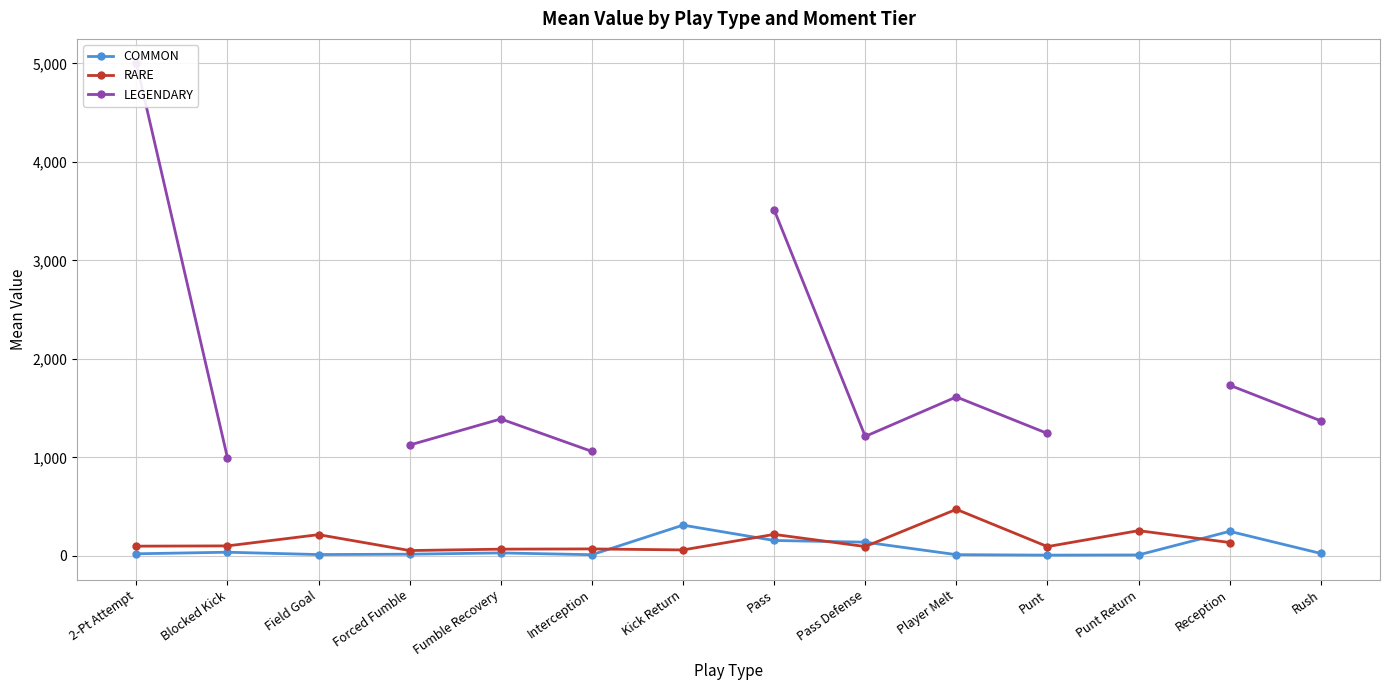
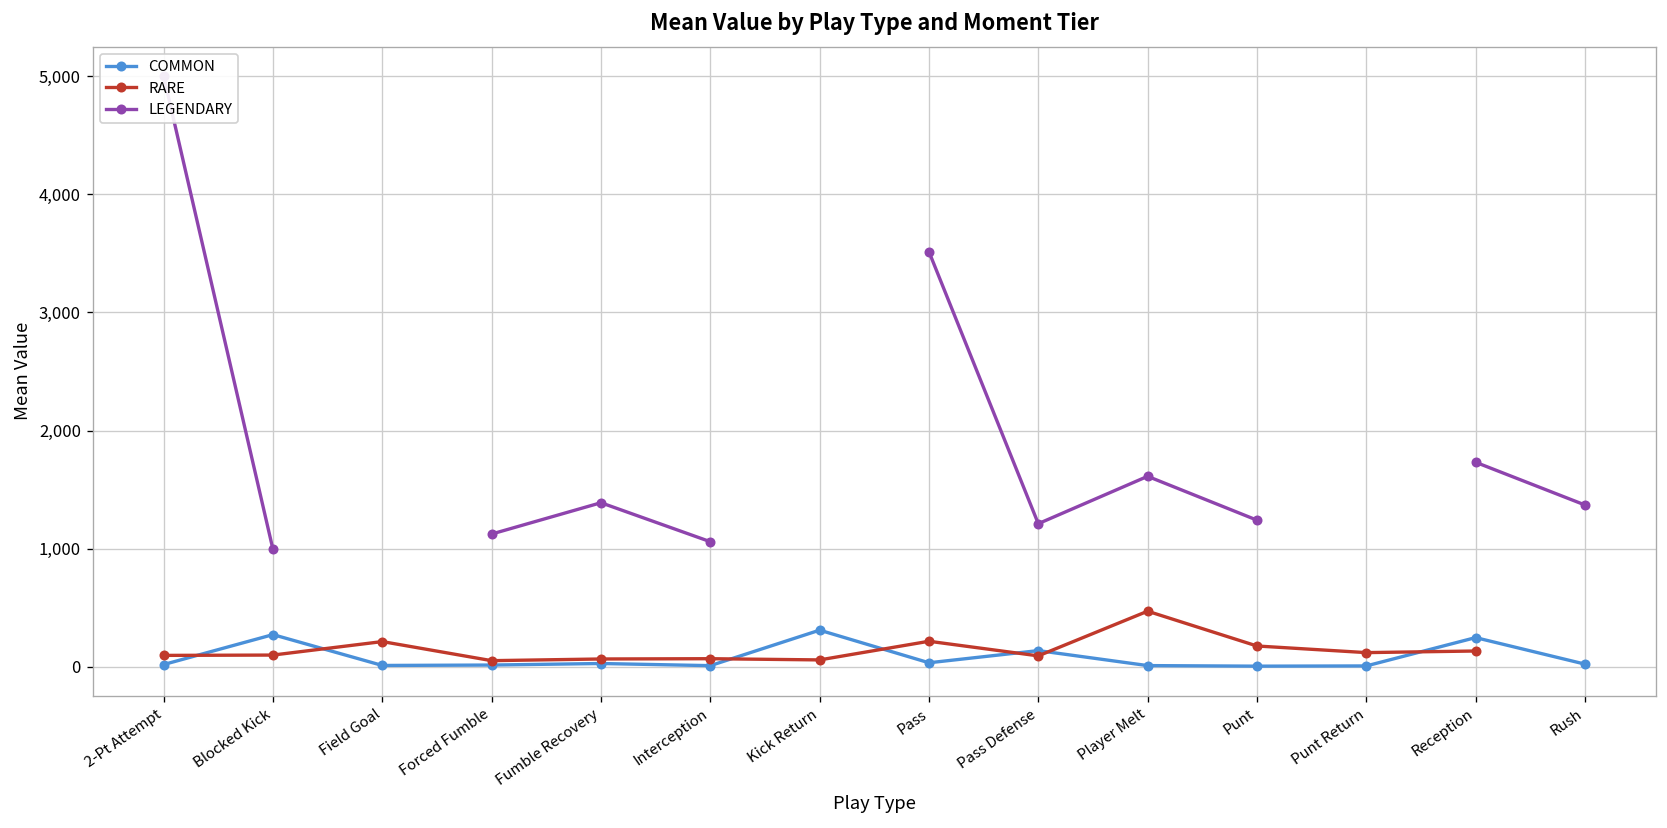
  {
    "COMMON": {
      "2-Pt Attempt": "0",
-     "Blocked Kick": "0",
+     "Blocked Kick": "300",
      "Field Goal": "0",
      "Forced Fumble": "0",
      "Fumble Recovery": "0",
      "Interception": "0",
      "Kick Return": "300",
-     "Pass": "200",
+     "Pass": "0",
      "Pass Defense": "100",
      "Player Melt": "0",
      "Punt": "0",
      "Punt Return": "0",
      "Reception": "200",
      "Rush": "0"
    },
    "RARE": {
      "2-Pt Attempt": "100",
      "Blocked Kick": "100",
      "Field Goal": "200",
      "Forced Fumble": "100",
      "Fumble Recovery": "100",
      "Interception": "100",
      "Kick Return": "100",
      "Pass": "200",
      "Pass Defense": "100",
      "Player Melt": "500",
-     "Punt": "100",
-     "Punt Return": "300",
+     "Punt": "200",
+     "Punt Return": "100",
      "Reception": "100"
    },
    "LEGENDARY": {
      "Blocked Kick": "1,000",
      "Forced Fumble": "1,100",
      "Fumble Recovery": "1,400",
      "Interception": "1,100",
      "Pass": "3,500",
      "Pass Defense": "1,200",
      "Player Melt": "1,600",
      "Punt": "1,200",
      "Reception": "1,700",
      "Rush": "1,400"
    }
  }
